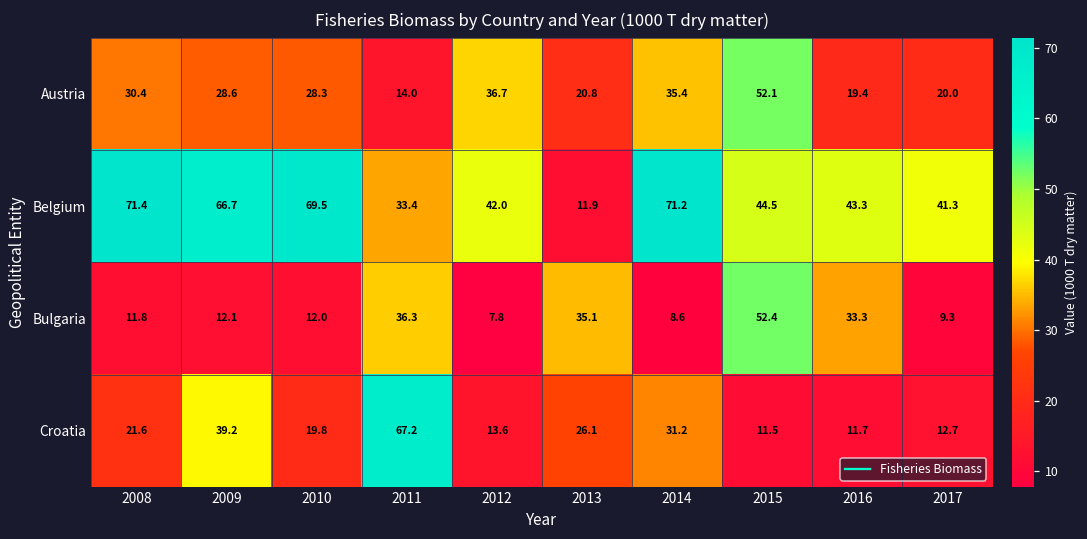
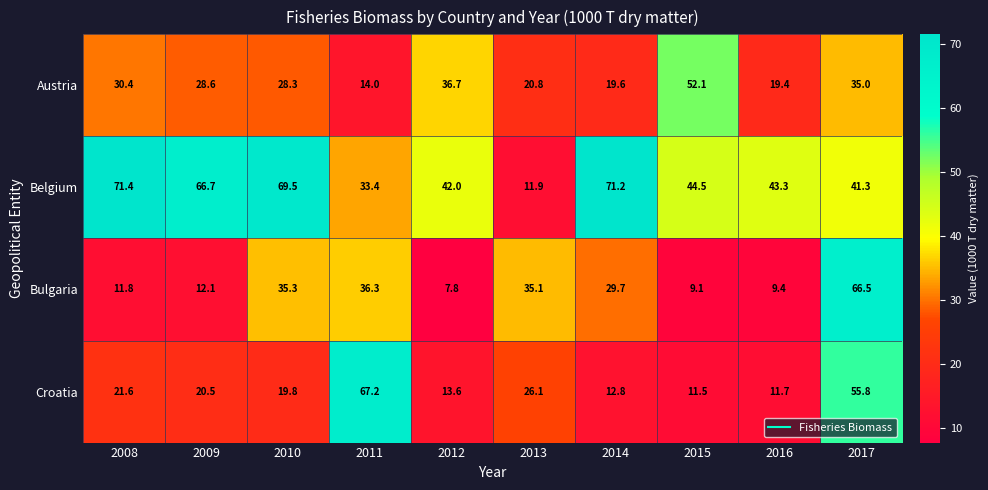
  {
    "Austria": {
      "2008": 30.4,
      "2009": 28.6,
      "2010": 28.3,
      "2011": 14.0,
      "2012": 36.7,
      "2013": 20.8,
-     "2014": 35.4,
+     "2014": 19.6,
      "2015": 52.1,
      "2016": 19.4,
-     "2017": 20.0
+     "2017": 35.0
    },
    "Belgium": {
      "2008": 71.4,
      "2009": 66.7,
      "2010": 69.5,
      "2011": 33.4,
      "2012": 42.0,
      "2013": 11.9,
      "2014": 71.2,
      "2015": 44.5,
      "2016": 43.3,
      "2017": 41.3
    },
    "Bulgaria": {
      "2008": 11.8,
      "2009": 12.1,
-     "2010": 12.0,
+     "2010": 35.3,
      "2011": 36.3,
      "2012": 7.8,
      "2013": 35.1,
-     "2014": 8.6,
-     "2015": 52.4,
-     "2016": 33.3,
-     "2017": 9.3
+     "2014": 29.7,
+     "2015": 9.1,
+     "2016": 9.4,
+     "2017": 66.5
    },
    "Croatia": {
      "2008": 21.6,
-     "2009": 39.2,
+     "2009": 20.5,
      "2010": 19.8,
      "2011": 67.2,
      "2012": 13.6,
      "2013": 26.1,
-     "2014": 31.2,
+     "2014": 12.8,
      "2015": 11.5,
      "2016": 11.7,
-     "2017": 12.7
+     "2017": 55.8
    }
  }
